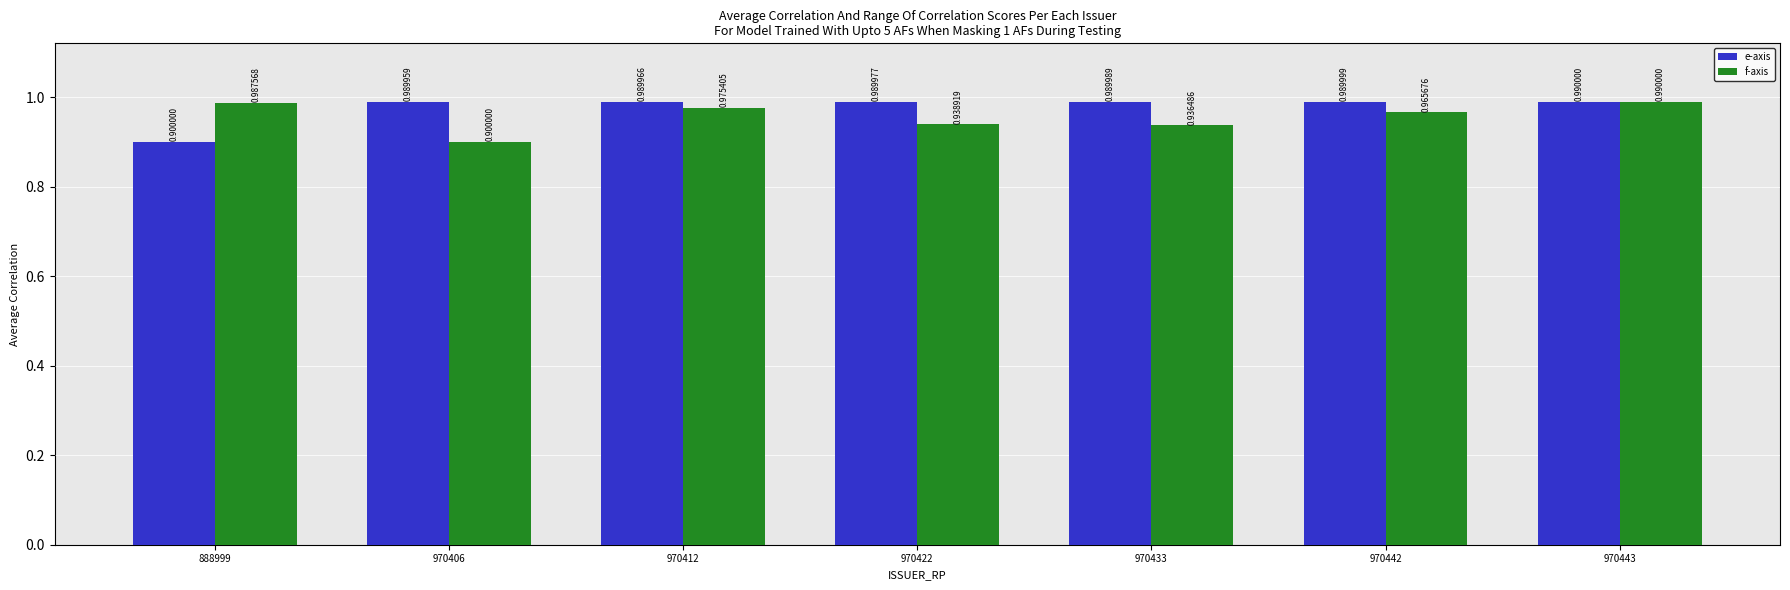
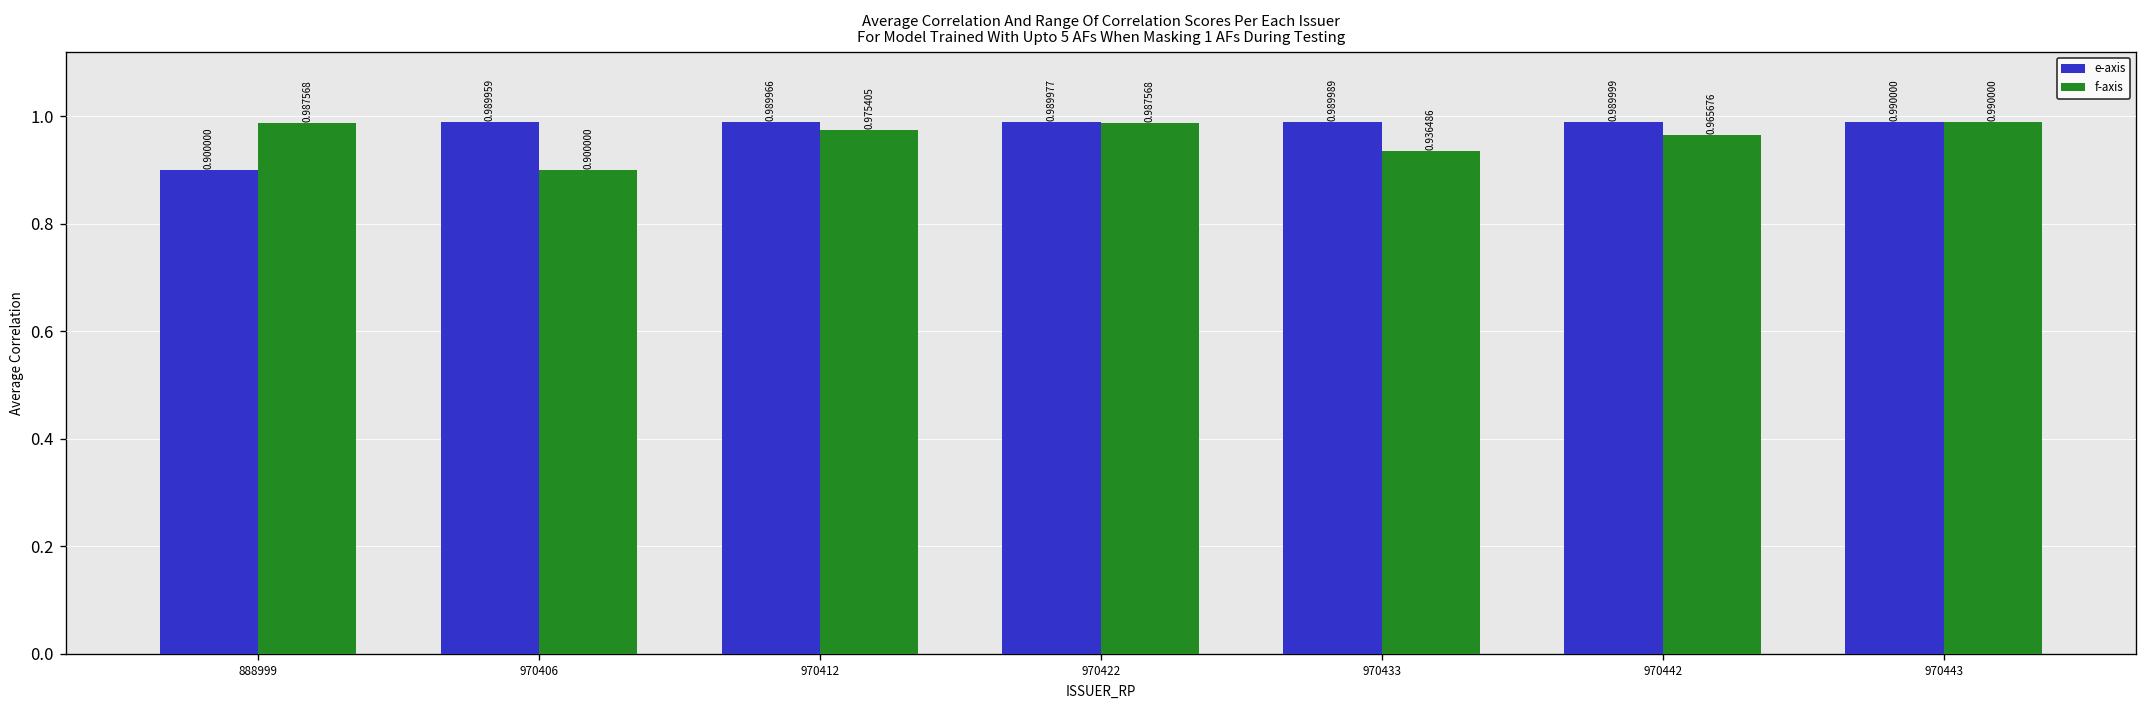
  {
    "e-axis": {
      "888999": 0.900000,
      "970406": 0.989959,
      "970412": 0.989966,
      "970422": 0.989977,
      "970433": 0.989989,
      "970442": 0.989999,
      "970443": 0.990000
    },
    "f-axis": {
      "888999": 0.987568,
      "970406": 0.900000,
      "970412": 0.975405,
-     "970422": 0.938919,
+     "970422": 0.987568,
      "970433": 0.936486,
      "970442": 0.965676,
      "970443": 0.990000
    }
  }
